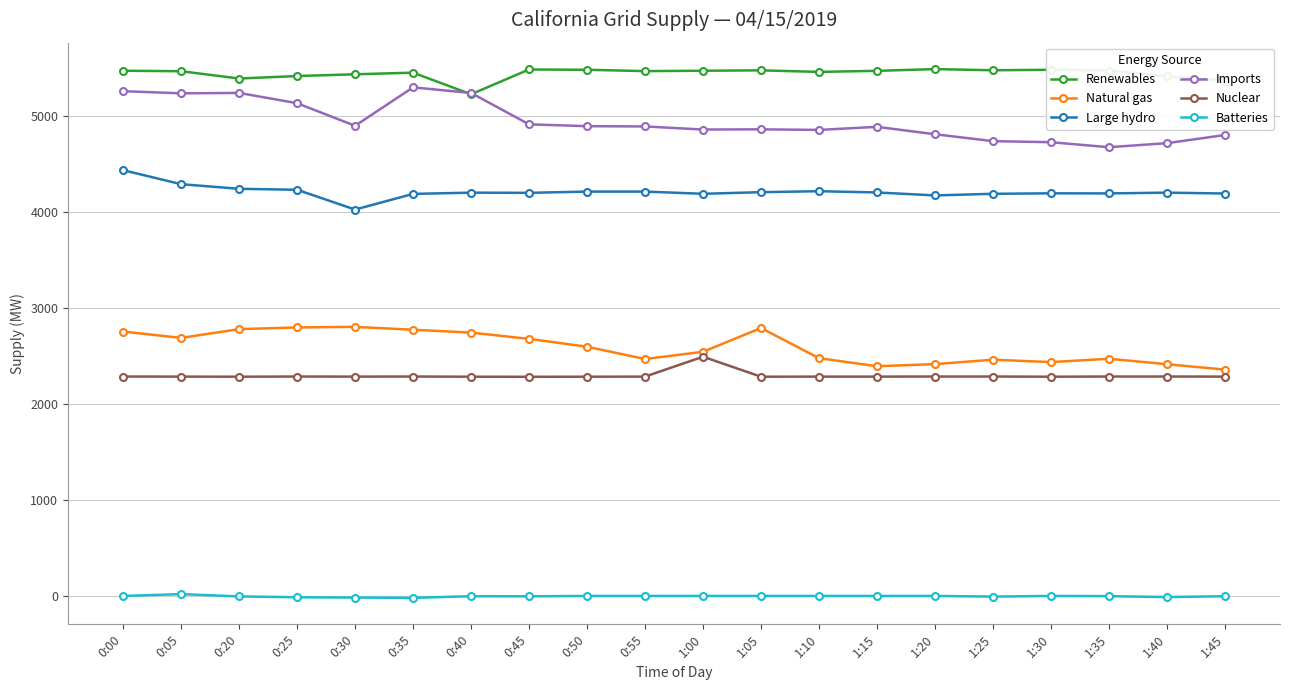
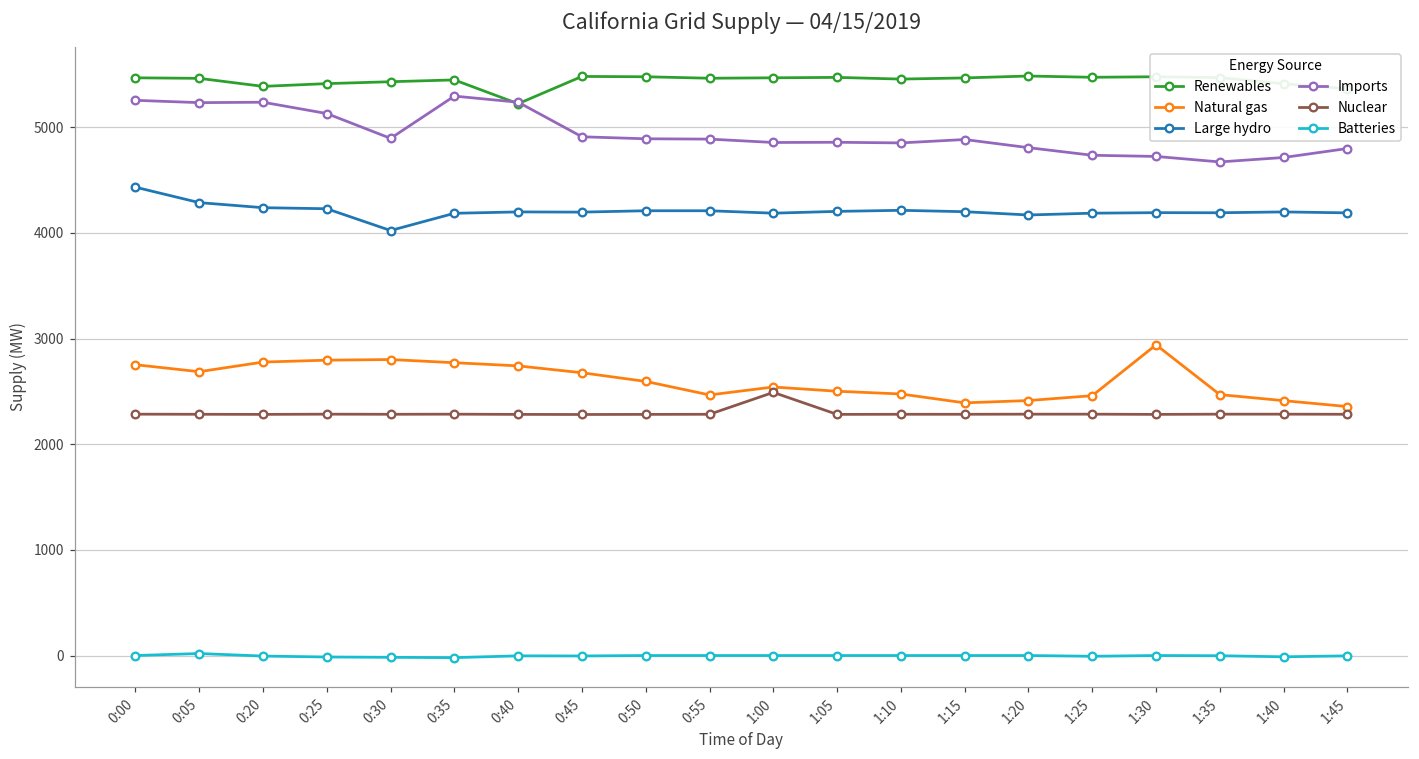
  {
    "Renewables": {
      "0:00": 5500,
      "0:05": 5500,
      "0:20": 5400,
      "0:25": 5400,
      "0:30": 5400,
      "0:35": 5400,
      "0:45": 5500,
      "0:50": 5500,
      "0:55": 5500,
      "1:00": 5500,
      "1:05": 5500,
      "1:10": 5500,
      "1:15": 5500,
      "1:20": 5500,
      "1:25": 5500
    },
    "Natural gas": {
      "0:00": 2800,
      "0:05": 2700,
      "0:20": 2800,
      "0:25": 2800,
      "0:30": 2800,
      "0:35": 2800,
      "0:40": 2700,
      "0:45": 2700,
      "0:50": 2600,
      "0:55": 2500,
      "1:00": 2500,
-     "1:05": 2800,
+     "1:05": 2500,
      "1:10": 2500,
      "1:15": 2400,
      "1:20": 2400,
      "1:25": 2500,
-     "1:30": 2400,
+     "1:30": 2900,
      "1:35": 2500,
      "1:40": 2400,
      "1:45": 2400
    },
    "Large hydro": {
      "0:00": 4400,
      "0:05": 4300,
      "0:20": 4200,
      "0:25": 4200,
      "0:30": 4000,
      "0:35": 4200,
      "0:40": 4200,
      "0:45": 4200,
      "0:50": 4200,
      "0:55": 4200,
      "1:00": 4200,
      "1:05": 4200,
      "1:10": 4200,
      "1:15": 4200,
      "1:20": 4200,
      "1:25": 4200,
      "1:30": 4200,
      "1:35": 4200,
      "1:40": 4200,
      "1:45": 4200
    },
    "Imports": {
      "0:00": 5300,
      "0:05": 5200,
      "0:20": 5200,
      "0:25": 5100,
      "0:30": 4900,
      "0:35": 5300,
      "0:45": 4900,
      "0:50": 4900,
      "0:55": 4900,
      "1:00": 4900,
      "1:05": 4900,
      "1:10": 4900,
      "1:15": 4900,
      "1:20": 4800,
      "1:25": 4700,
      "1:30": 4700,
      "1:35": 4700,
      "1:40": 4700,
      "1:45": 4800
    },
    "Nuclear": {
      "0:00": 2300,
      "0:05": 2300,
      "0:20": 2300,
      "0:25": 2300,
      "0:30": 2300,
      "0:35": 2300,
      "0:40": 2300,
      "0:45": 2300,
      "0:50": 2300,
      "0:55": 2300,
      "1:00": 2500,
      "1:05": 2300,
      "1:10": 2300,
      "1:15": 2300,
      "1:20": 2300,
      "1:25": 2300,
      "1:30": 2300,
      "1:35": 2300,
      "1:40": 2300,
      "1:45": 2300
    },
    "Batteries": {
      "0:00": 0,
      "0:05": 0,
      "0:20": 0,
      "0:25": 0,
      "0:30": 0,
      "0:35": 0,
      "0:40": 0,
      "0:45": 0,
      "0:50": 0,
      "0:55": 0,
      "1:00": 0,
      "1:05": 0,
      "1:10": 0,
      "1:15": 0,
      "1:20": 0,
      "1:25": 0,
      "1:30": 0,
      "1:35": 0,
      "1:40": 0,
      "1:45": 0
    }
  }
